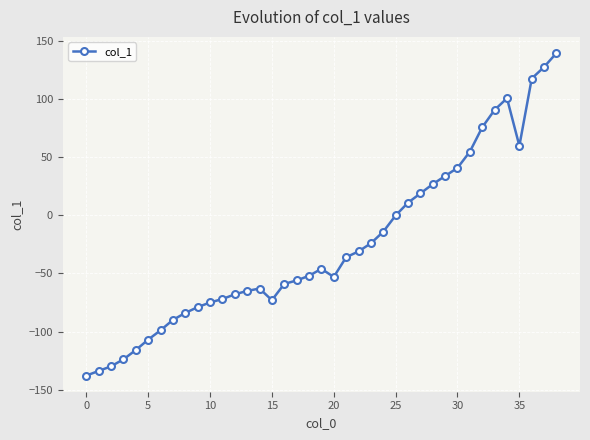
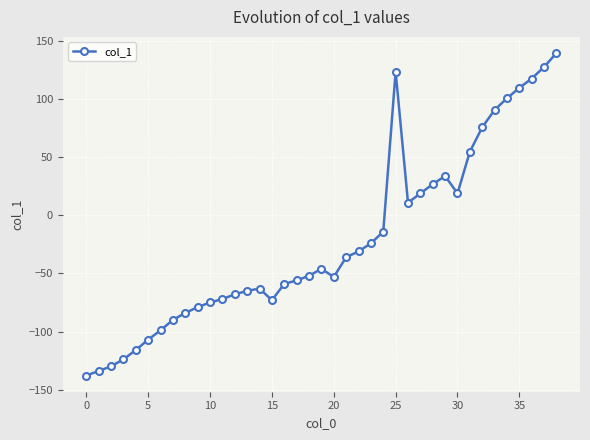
  {
    "0": -138,
    "5": -107,
    "10": -75,
    "15": -73,
    "20": -53,
-   "25": 0,
-   "30": 41,
-   "35": 60
+   "25": 124,
+   "30": 19,
+   "35": 110
  }
